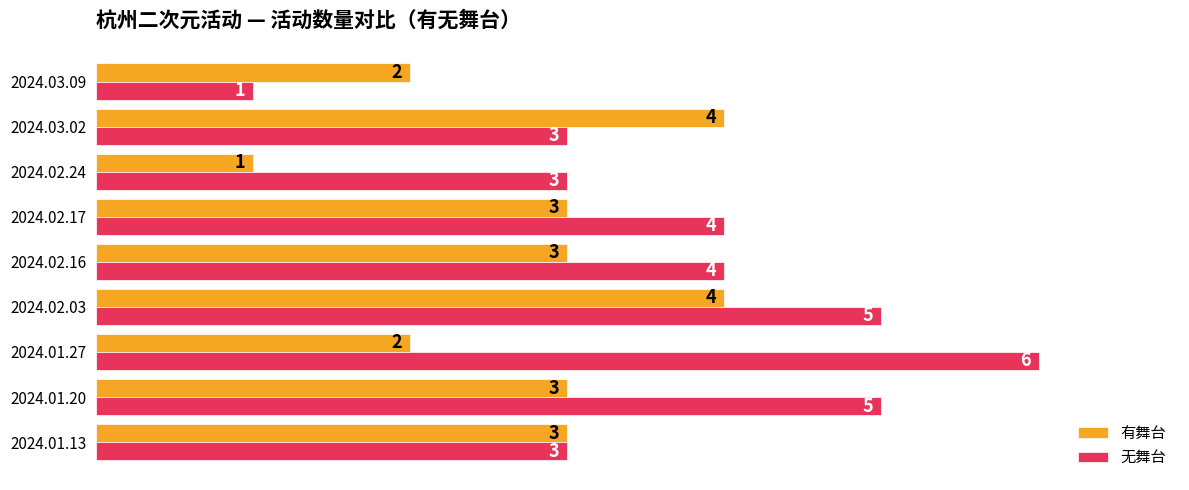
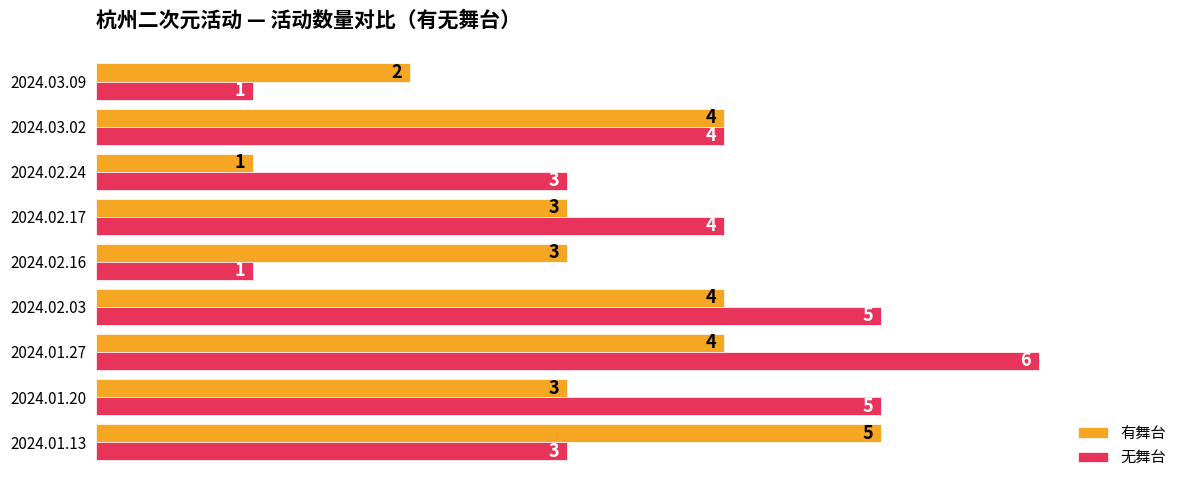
  {
    "有舞台": {
      "2024.03.09": 2,
      "2024.03.02": 4,
      "2024.02.24": 1,
      "2024.02.17": 3,
      "2024.02.16": 3,
      "2024.02.03": 4,
-     "2024.01.27": 2,
+     "2024.01.27": 4,
      "2024.01.20": 3,
-     "2024.01.13": 3
+     "2024.01.13": 5
    },
    "无舞台": {
      "2024.03.09": 1,
-     "2024.03.02": 3,
+     "2024.03.02": 4,
      "2024.02.24": 3,
      "2024.02.17": 4,
-     "2024.02.16": 4,
+     "2024.02.16": 1,
      "2024.02.03": 5,
      "2024.01.27": 6,
      "2024.01.20": 5,
      "2024.01.13": 3
    }
  }
